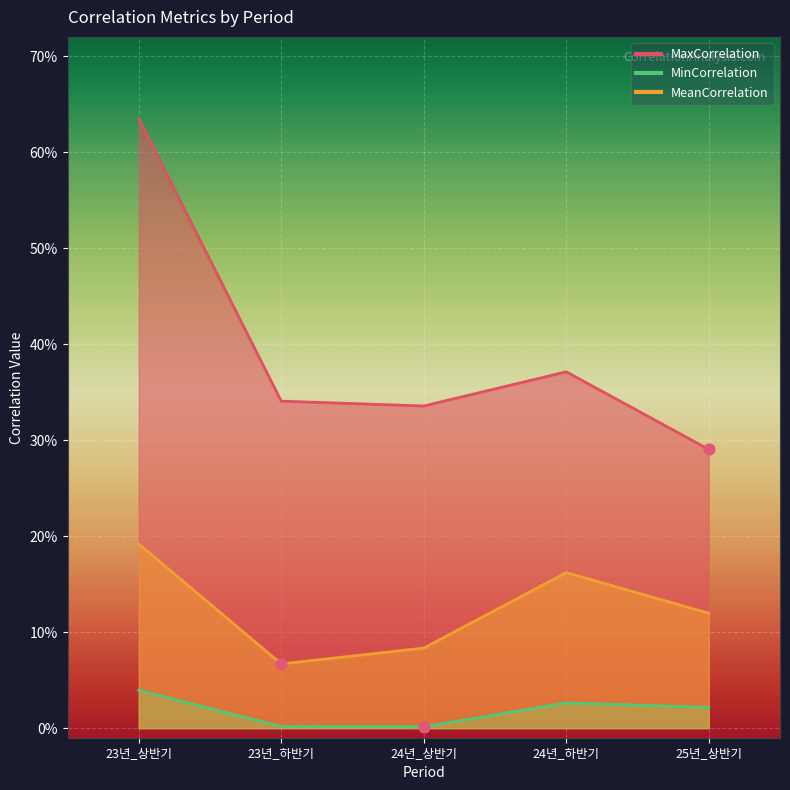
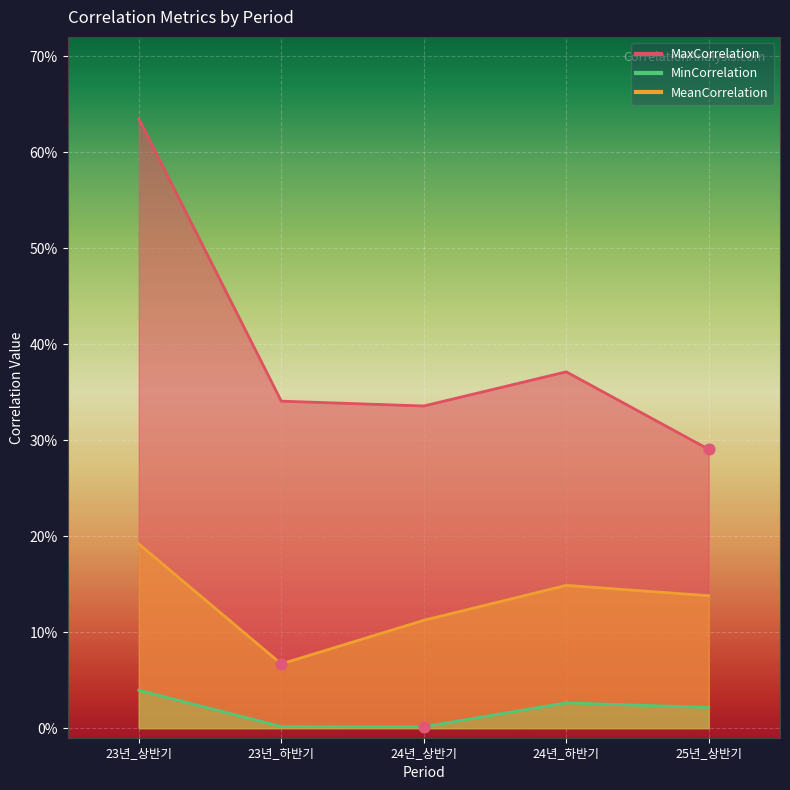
  {
    "MinCorrelation": {
      "23년_상반기": "4%",
      "23년_하반기": "0%",
      "24년_하반기": "3%",
      "25년_상반기": "2%"
    },
    "MeanCorrelation": {
      "23년_상반기": "19%",
-     "24년_상반기": "8%",
-     "24년_하반기": "16%",
-     "25년_상반기": "12%"
+     "24년_상반기": "11%",
+     "24년_하반기": "15%",
+     "25년_상반기": "14%"
    }
  }
